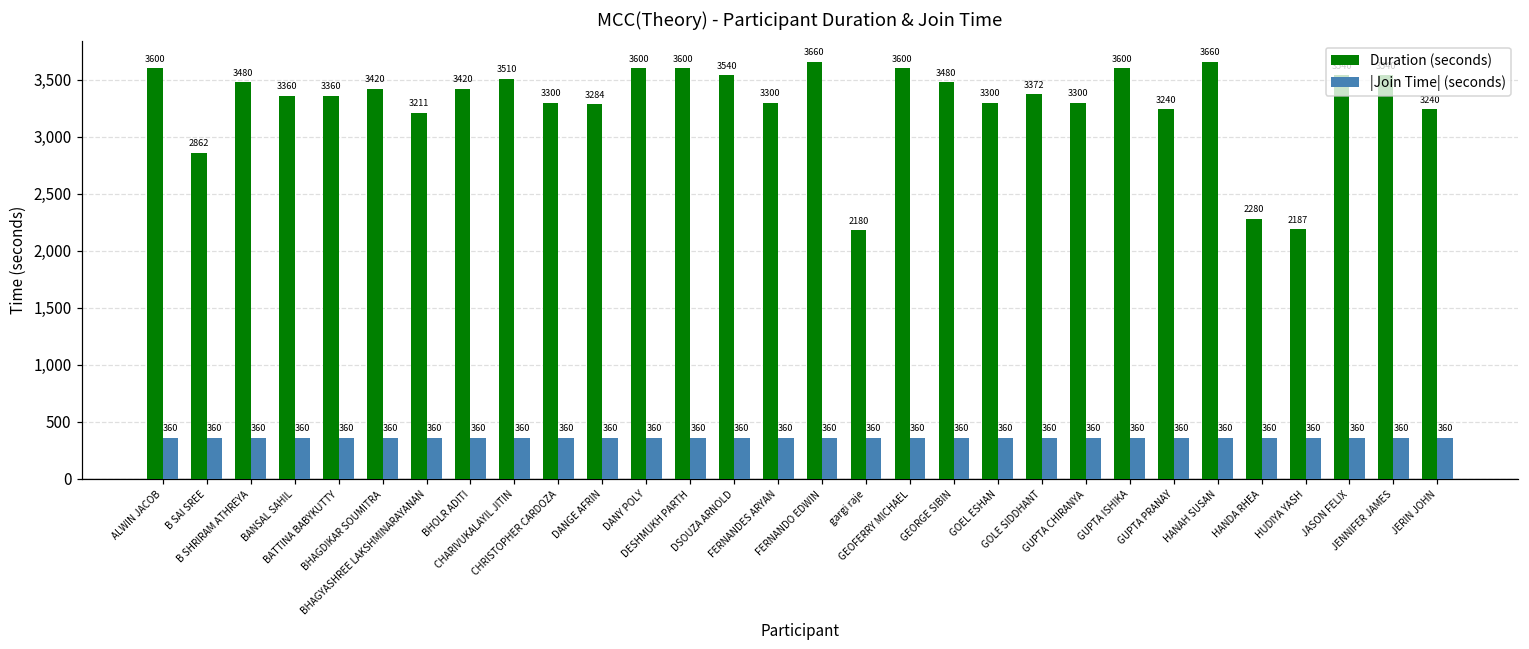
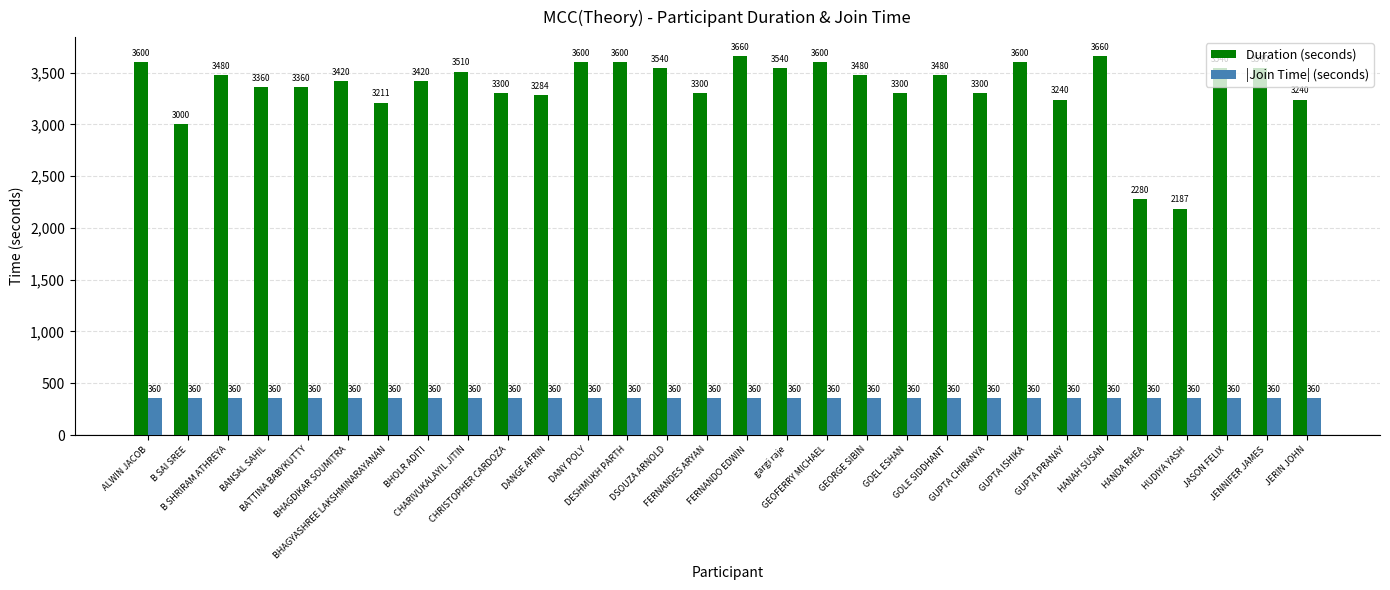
  {
    "Duration (seconds)": {
      "ALWIN JACOB": 3600,
-     "B SAI SREE": 2862,
+     "B SAI SREE": 3000,
      "B SHRIRAM ATHREYA": 3480,
      "BANSAL SAHIL": 3360,
      "BATTINA BABYKUTTY": 3360,
      "BHAGDIKAR SOUMITRA": 3420,
      "BHAGYASHREE LAKSHMINARAYANAN": 3211,
      "BHOLR ADITI": 3420,
      "CHARIVUKALAYIL JITIN": 3510,
      "CHRISTOPHER CARDOZA": 3300,
      "DANGE AFRIN": 3284,
      "DANY POLY": 3600,
      "DESHMUKH PARTH": 3600,
      "DSOUZA ARNOLD": 3540,
      "FERNANDES ARYAN": 3300,
      "FERNANDO EDWIN": 3660,
-     "gargi raje": 2180,
+     "gargi raje": 3540,
      "GEOFERRY MICHAEL": 3600,
      "GEORGE SIBIN": 3480,
      "GOEL ESHAN": 3300,
-     "GOLE SIDDHANT": 3372,
+     "GOLE SIDDHANT": 3480,
      "GUPTA CHIRANYA": 3300,
      "GUPTA ISHIKA": 3600,
      "GUPTA PRANAY": 3240,
      "HANAH SUSAN": 3660,
      "HANDA RHEA": 2280,
      "HUDIYA YASH": 2187
    },
    "|Join Time| (seconds)": {
      "ALWIN JACOB": 360,
      "B SAI SREE": 360,
      "B SHRIRAM ATHREYA": 360,
      "BANSAL SAHIL": 360,
      "BATTINA BABYKUTTY": 360,
      "BHAGDIKAR SOUMITRA": 360,
      "BHAGYASHREE LAKSHMINARAYANAN": 360,
      "BHOLR ADITI": 360,
      "CHARIVUKALAYIL JITIN": 360,
      "CHRISTOPHER CARDOZA": 360,
      "DANGE AFRIN": 360,
      "DANY POLY": 360,
      "DESHMUKH PARTH": 360,
      "DSOUZA ARNOLD": 360,
      "FERNANDES ARYAN": 360,
      "FERNANDO EDWIN": 360,
      "gargi raje": 360,
      "GEOFERRY MICHAEL": 360,
      "GEORGE SIBIN": 360,
      "GOEL ESHAN": 360,
      "GOLE SIDDHANT": 360,
      "GUPTA CHIRANYA": 360,
      "GUPTA ISHIKA": 360,
      "GUPTA PRANAY": 360,
      "HANAH SUSAN": 360,
      "HANDA RHEA": 360,
      "HUDIYA YASH": 360,
      "JASON FELIX": 360,
      "JENNIFER JAMES": 360,
      "JERIN JOHN": 360
    }
  }
